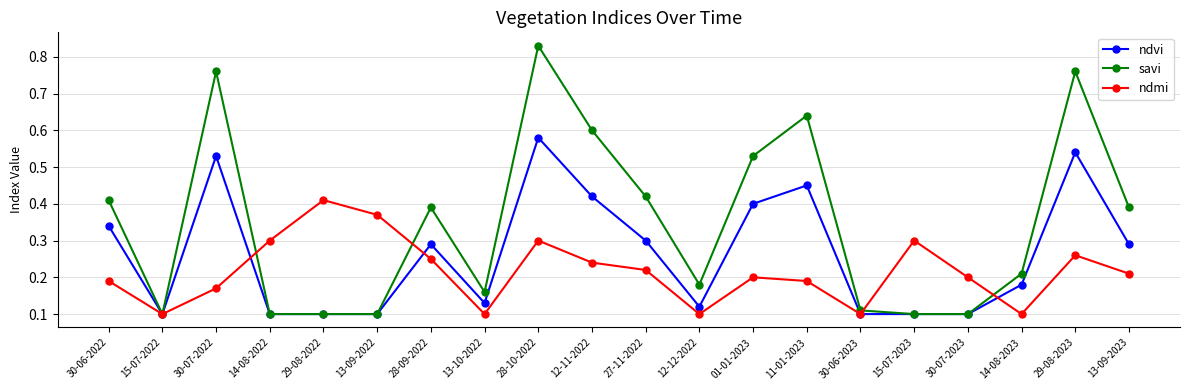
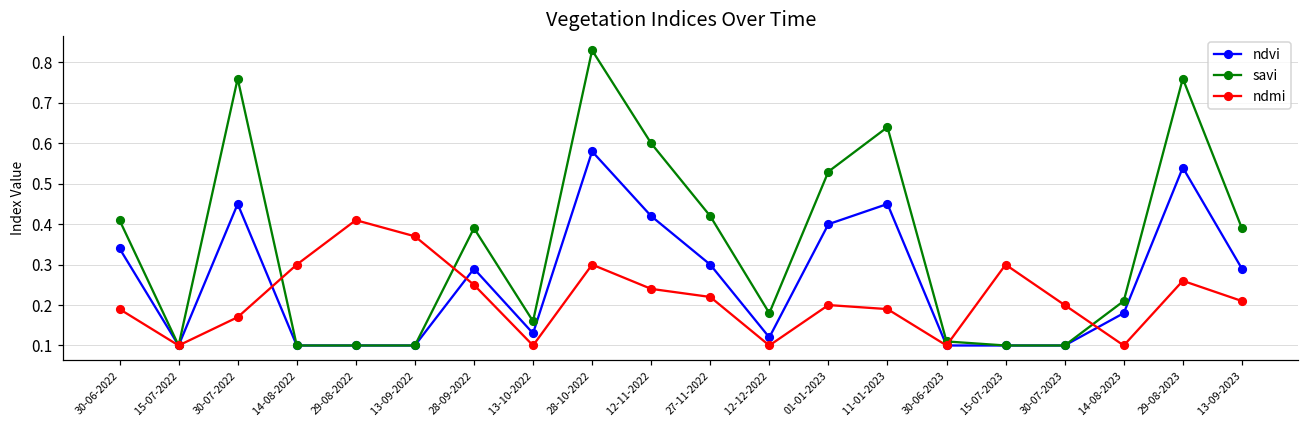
  {
    "ndvi": {
      "30-06-2022": 0.34,
-     "30-07-2022": 0.53,
+     "30-07-2022": 0.45,
      "28-09-2022": 0.29,
      "13-10-2022": 0.13,
      "28-10-2022": 0.58,
      "12-11-2022": 0.42,
      "27-11-2022": 0.30,
      "12-12-2022": 0.12,
      "01-01-2023": 0.40,
      "11-01-2023": 0.45,
      "14-08-2023": 0.18,
      "29-08-2023": 0.54,
      "13-09-2023": 0.29
    },
    "savi": {
      "30-06-2022": 0.41,
      "30-07-2022": 0.76,
      "28-09-2022": 0.39,
      "13-10-2022": 0.16,
      "28-10-2022": 0.83,
      "12-11-2022": 0.60,
      "27-11-2022": 0.42,
      "12-12-2022": 0.18,
      "01-01-2023": 0.53,
      "11-01-2023": 0.64,
      "30-06-2023": 0.11,
      "14-08-2023": 0.21,
      "29-08-2023": 0.76,
      "13-09-2023": 0.39
    },
    "ndmi": {
      "30-06-2022": 0.19,
      "30-07-2022": 0.17,
      "14-08-2022": 0.30,
      "29-08-2022": 0.41,
      "13-09-2022": 0.37,
      "28-09-2022": 0.25,
      "13-10-2022": 0.10,
      "28-10-2022": 0.30,
      "12-11-2022": 0.24,
      "27-11-2022": 0.22,
      "12-12-2022": 0.10,
      "01-01-2023": 0.20,
      "11-01-2023": 0.19,
      "15-07-2023": 0.30,
      "30-07-2023": 0.20,
      "14-08-2023": 0.10,
      "29-08-2023": 0.26,
      "13-09-2023": 0.21
    }
  }
